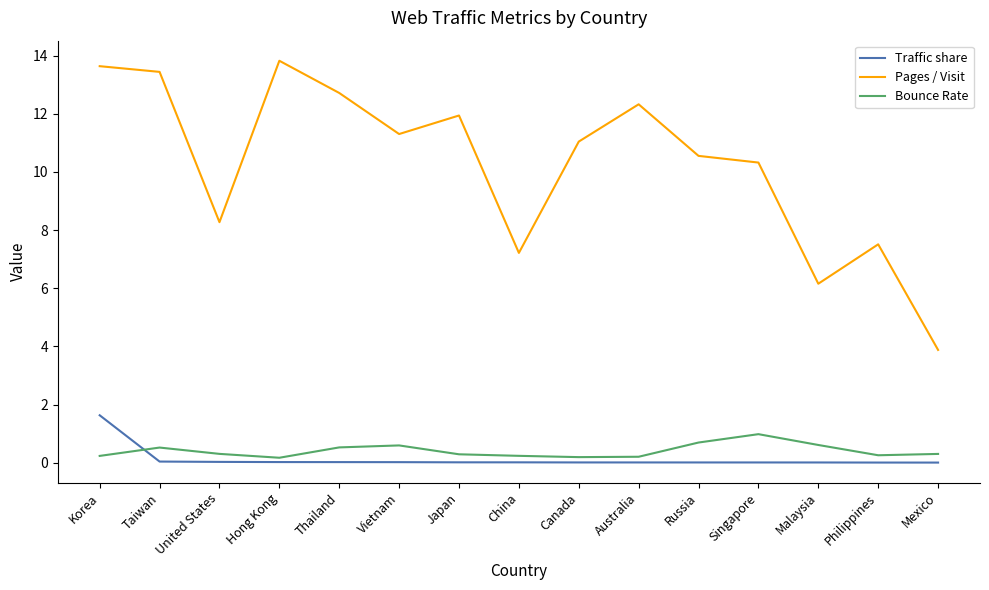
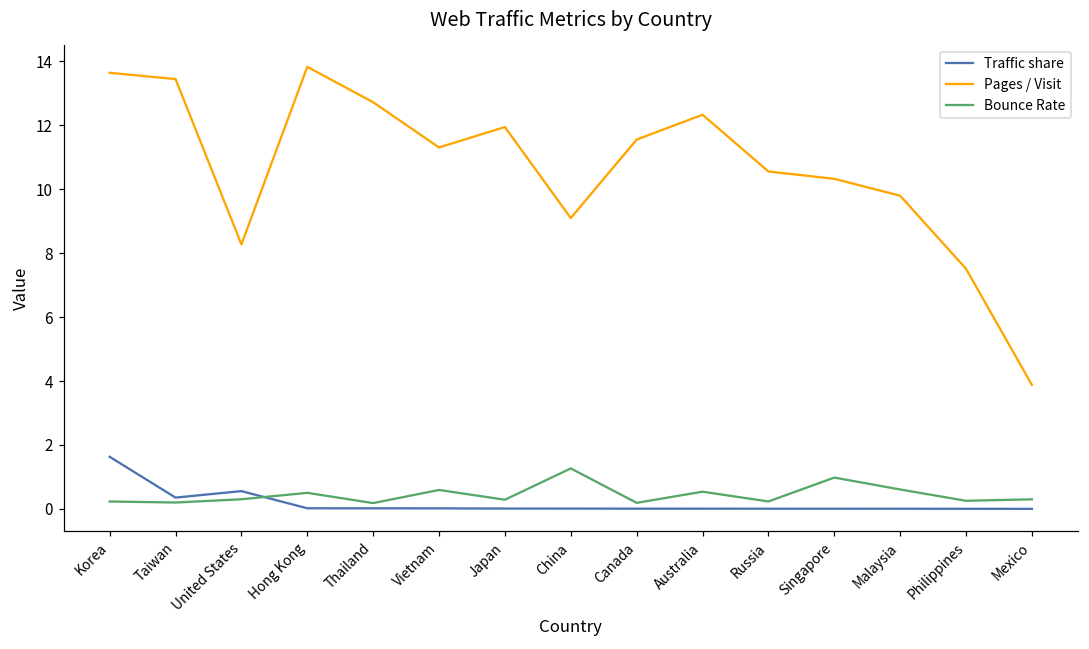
  {
    "Traffic share": {
      "Korea": 1.6,
-     "Taiwan": 0.0,
-     "United States": 0.0,
+     "Taiwan": 0.4,
+     "United States": 0.6,
      "Hong Kong": 0.0,
      "Thailand": 0.0,
      "Vietnam": 0.0,
      "Japan": 0.0,
      "China": 0.0,
      "Canada": 0.0,
      "Australia": 0.0,
      "Russia": 0.0,
      "Singapore": 0.0,
      "Malaysia": 0.0,
      "Philippines": 0.0,
      "Mexico": 0.0
    },
    "Pages / Visit": {
      "Korea": 13.6,
      "Taiwan": 13.4,
      "United States": 8.3,
      "Hong Kong": 13.8,
      "Thailand": 12.7,
      "Vietnam": 11.3,
      "Japan": 11.9,
-     "China": 7.2,
-     "Canada": 11.0,
+     "China": 9.1,
+     "Canada": 11.5,
      "Australia": 12.3,
      "Russia": 10.6,
      "Singapore": 10.3,
-     "Malaysia": 6.2,
+     "Malaysia": 9.8,
      "Philippines": 7.5,
      "Mexico": 3.9
    },
    "Bounce Rate": {
      "Korea": 0.2,
-     "Taiwan": 0.5,
+     "Taiwan": 0.2,
      "United States": 0.3,
-     "Hong Kong": 0.2,
-     "Thailand": 0.5,
+     "Hong Kong": 0.5,
+     "Thailand": 0.2,
      "Vietnam": 0.6,
      "Japan": 0.3,
-     "China": 0.2,
+     "China": 1.3,
      "Canada": 0.2,
-     "Australia": 0.2,
-     "Russia": 0.7,
+     "Australia": 0.5,
+     "Russia": 0.2,
      "Singapore": 1.0,
      "Malaysia": 0.6,
      "Philippines": 0.3,
      "Mexico": 0.3
    }
  }
